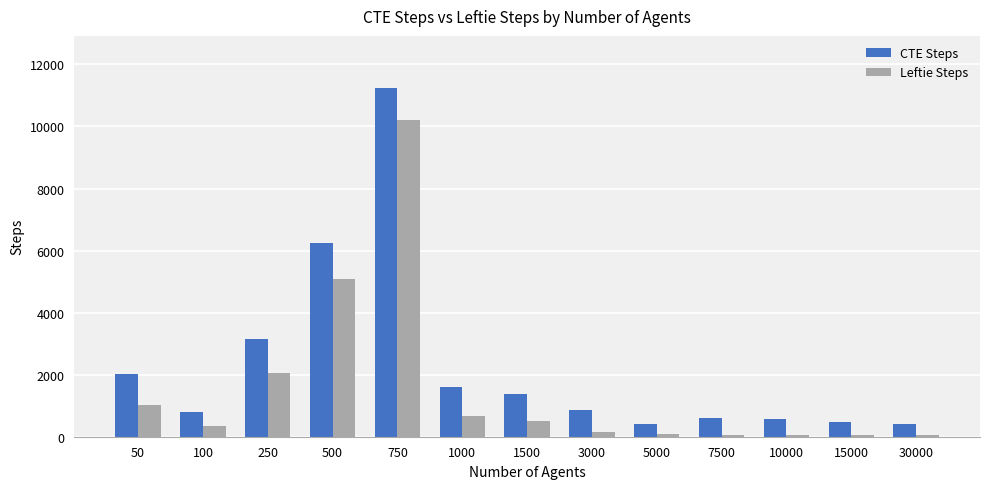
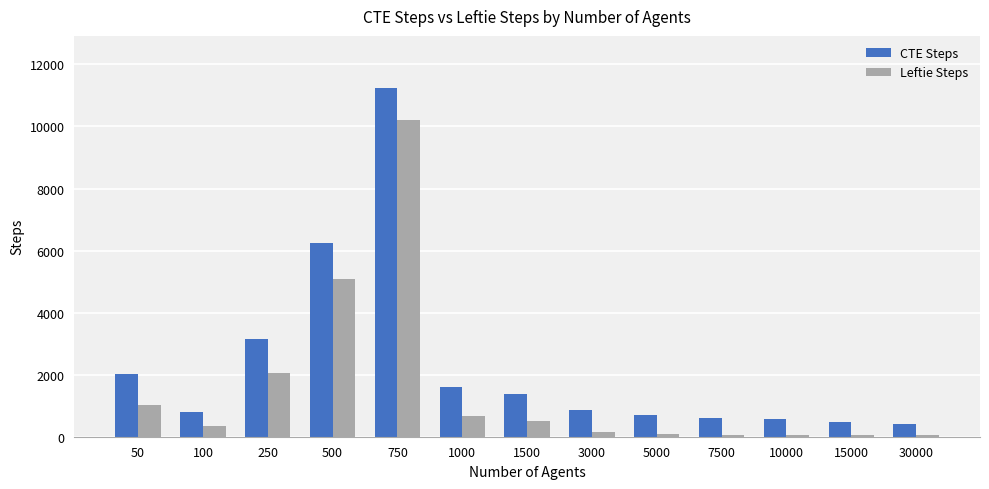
  {
    "CTE Steps": {
      "50": 2000,
      "100": 800,
      "250": 3100,
      "500": 6300,
      "750": 11200,
      "1000": 1600,
      "1500": 1400,
      "3000": 900,
-     "5000": 400,
+     "5000": 700,
      "7500": 600,
      "10000": 600,
      "15000": 500,
      "30000": 400
    },
    "Leftie Steps": {
      "50": 1000,
      "100": 300,
      "250": 2000,
      "500": 5100,
      "750": 10200,
      "1000": 700,
      "1500": 500,
      "3000": 200,
      "5000": 100
    }
  }
